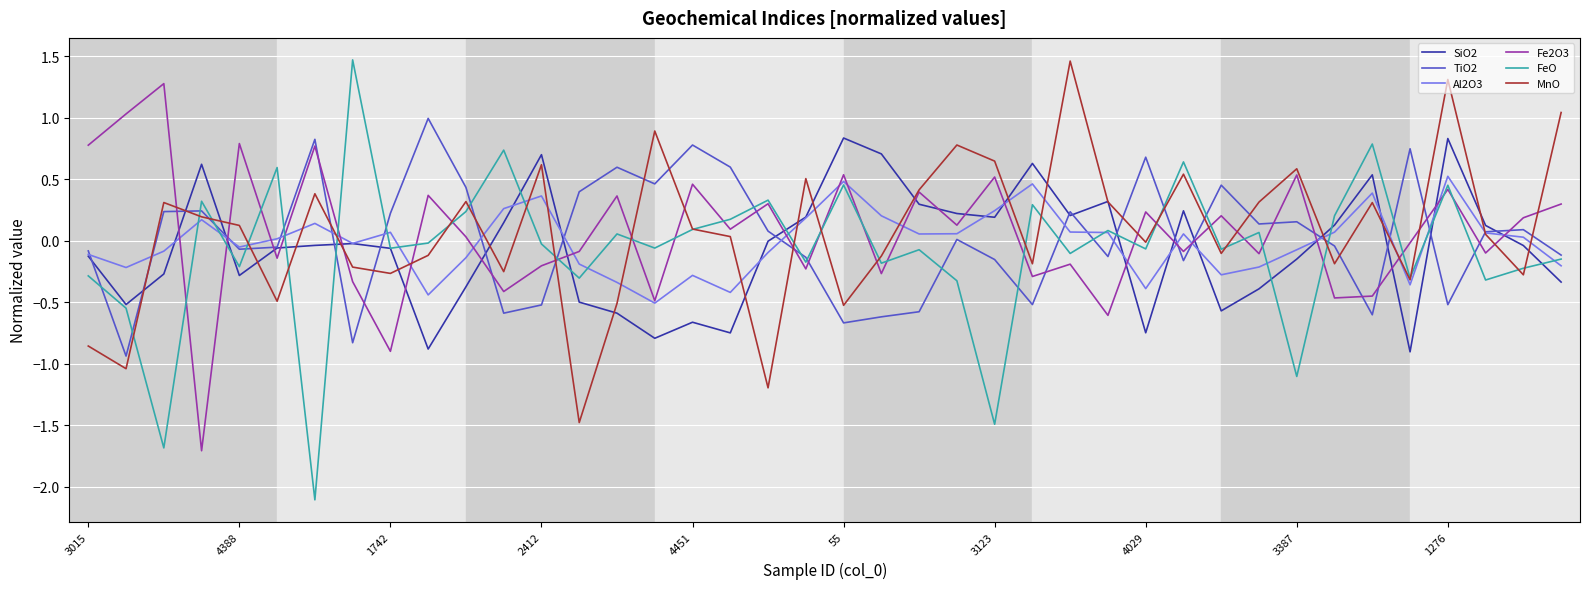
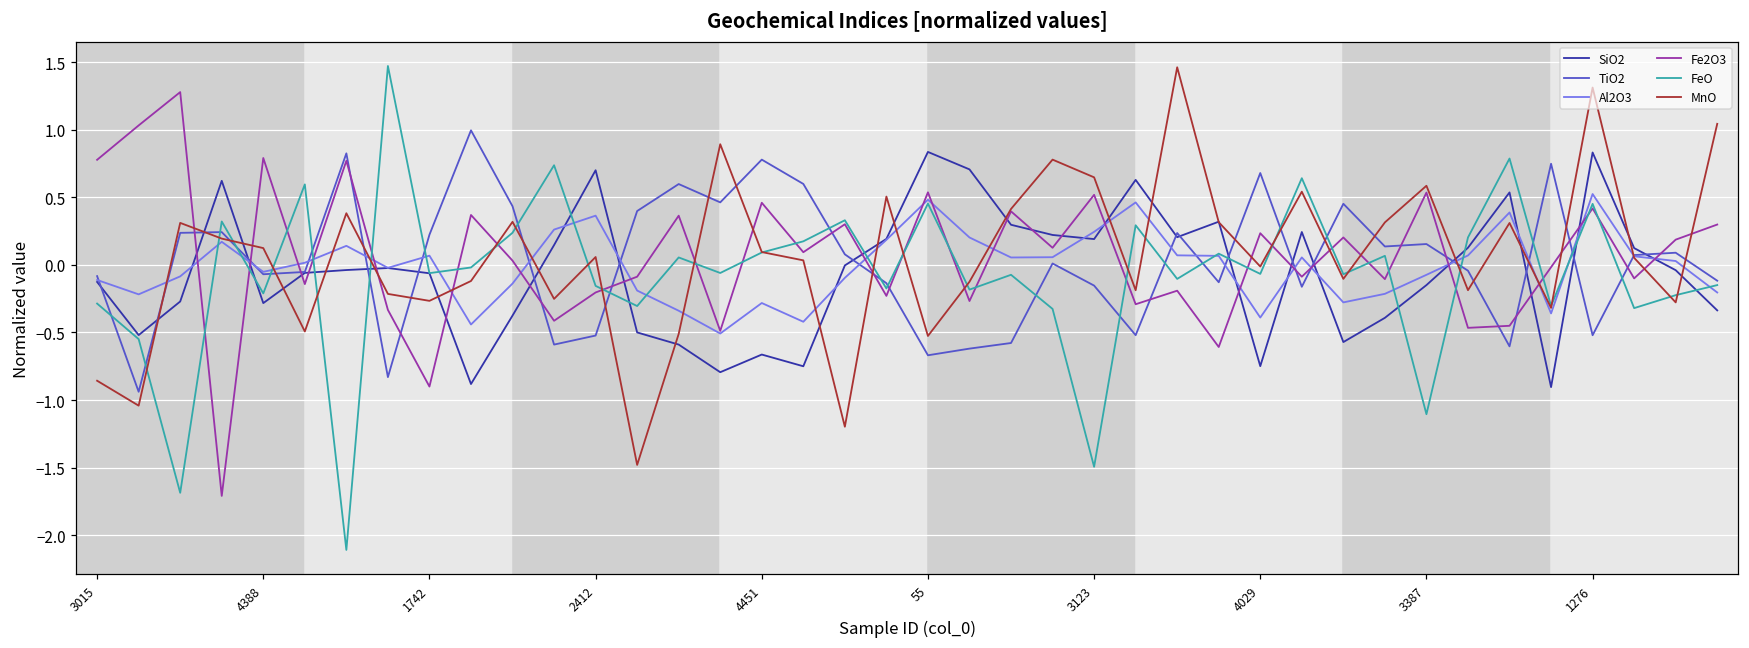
  {
    "Fe2O3": {
      "3015": 0.78,
      "4388": 0.79,
      "1742": -0.90,
      "2412": -0.20,
      "4451": 0.46,
      "55": 0.54,
      "3123": 0.52,
      "4029": 0.23,
      "3387": 0.53,
      "1276": 0.42
    },
    "FeO": {
      "3015": -0.29,
      "4388": -0.21,
-     "2412": -0.03,
+     "2412": -0.16,
      "55": 0.45,
      "3123": -1.49,
      "4029": -0.07,
      "3387": -1.10,
      "1276": 0.45
    },
    "MnO": {
      "3015": -0.86,
      "4388": 0.12,
      "1742": -0.27,
-     "2412": 0.62,
+     "2412": 0.06,
      "55": -0.53,
      "3123": 0.65,
      "4029": -0.01,
      "3387": 0.59
    }
  }
